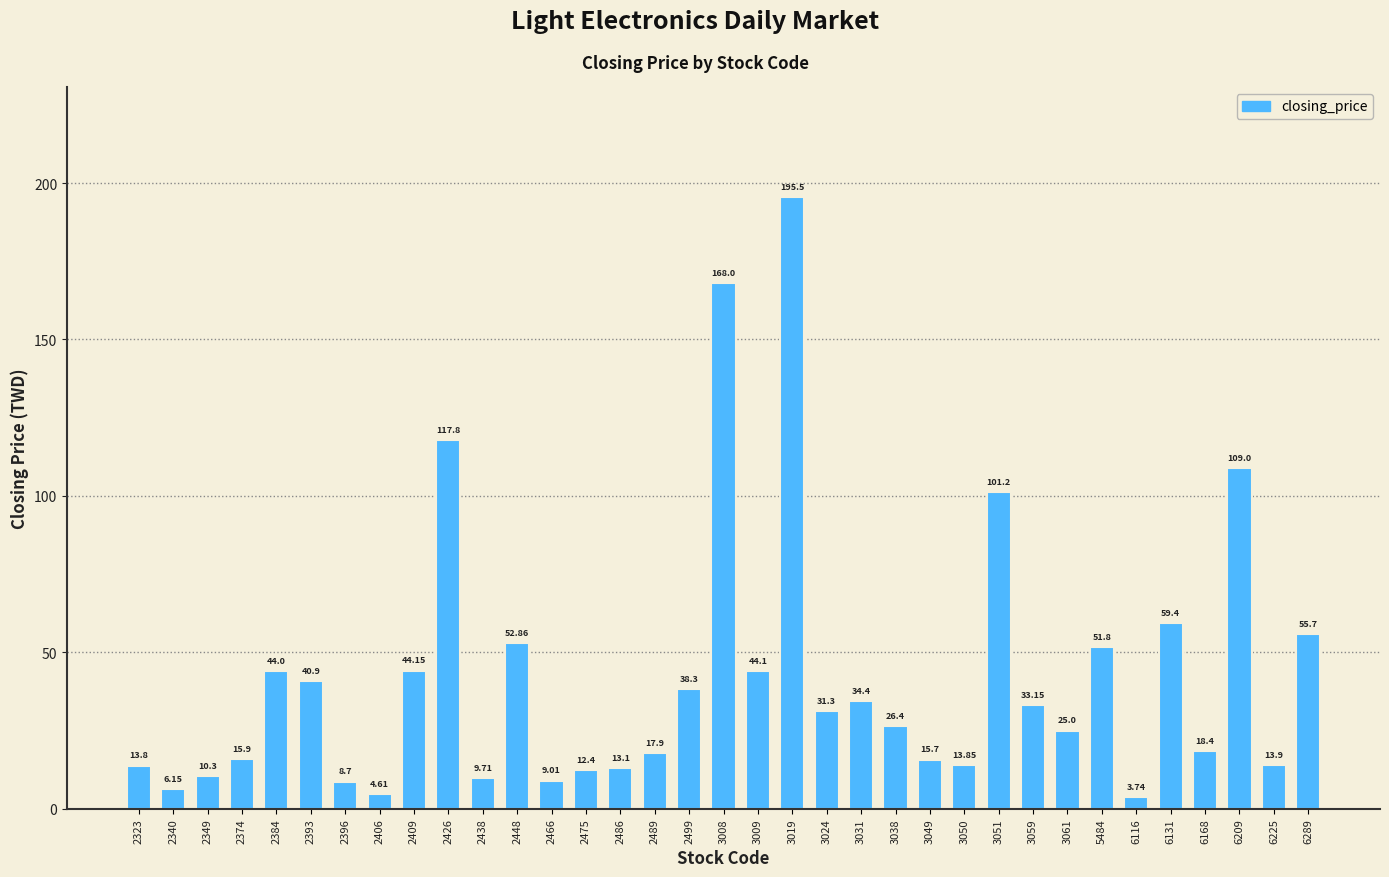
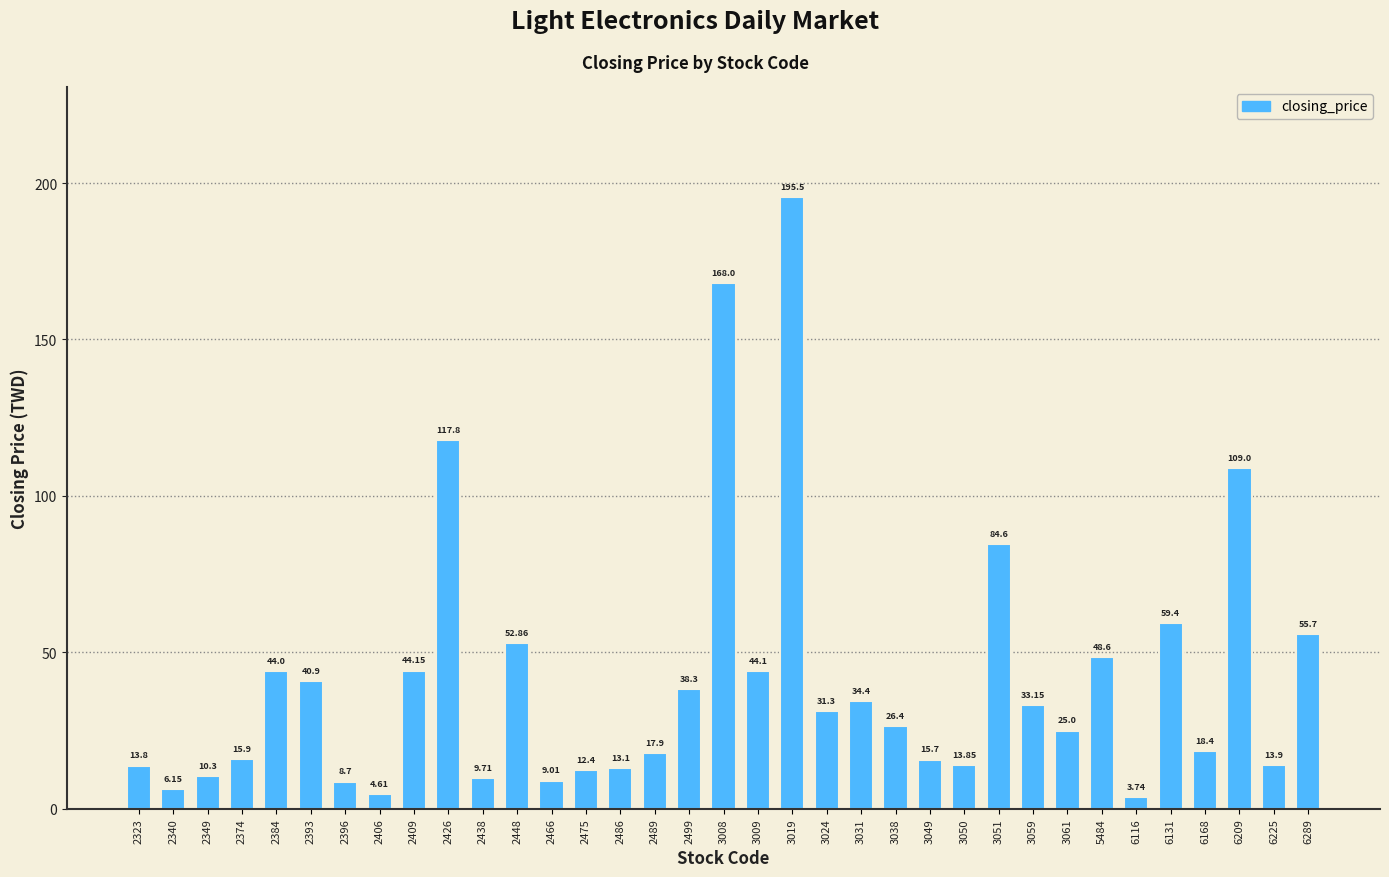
  {
    "2323": 13.8,
    "2340": 6.15,
    "2349": 10.3,
    "2374": 15.9,
    "2384": 44.0,
    "2393": 40.9,
    "2396": 8.7,
    "2406": 4.61,
    "2409": 44.15,
    "2426": 117.8,
    "2438": 9.71,
    "2448": 52.86,
    "2466": 9.01,
    "2475": 12.4,
    "2486": 13.1,
    "2489": 17.9,
    "2499": 38.3,
    "3008": 168.0,
    "3009": 44.1,
    "3019": 195.5,
    "3024": 31.3,
    "3031": 34.4,
    "3038": 26.4,
    "3049": 15.7,
    "3050": 13.85,
-   "3051": 101.2,
+   "3051": 84.6,
    "3059": 33.15,
    "3061": 25.0,
-   "5484": 51.8,
+   "5484": 48.6,
    "6116": 3.74,
    "6131": 59.4,
    "6168": 18.4,
    "6209": 109.0,
    "6225": 13.9,
    "6289": 55.7
  }
